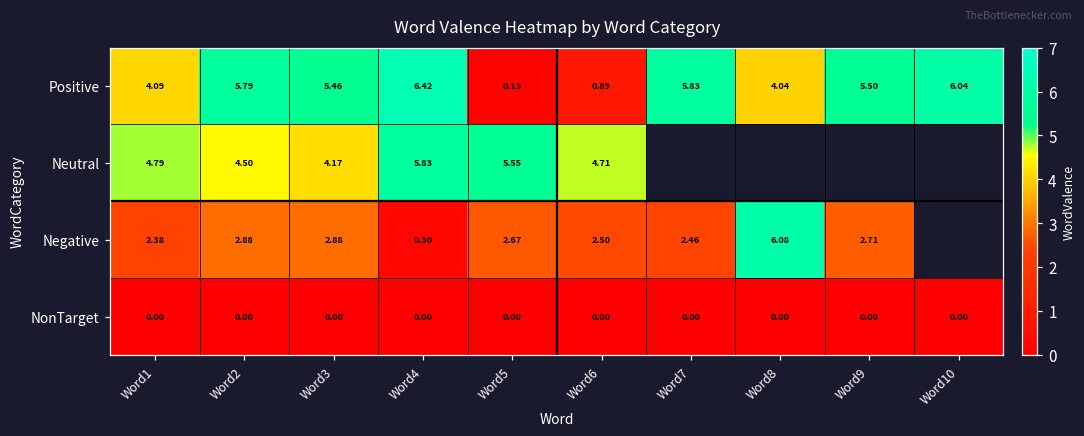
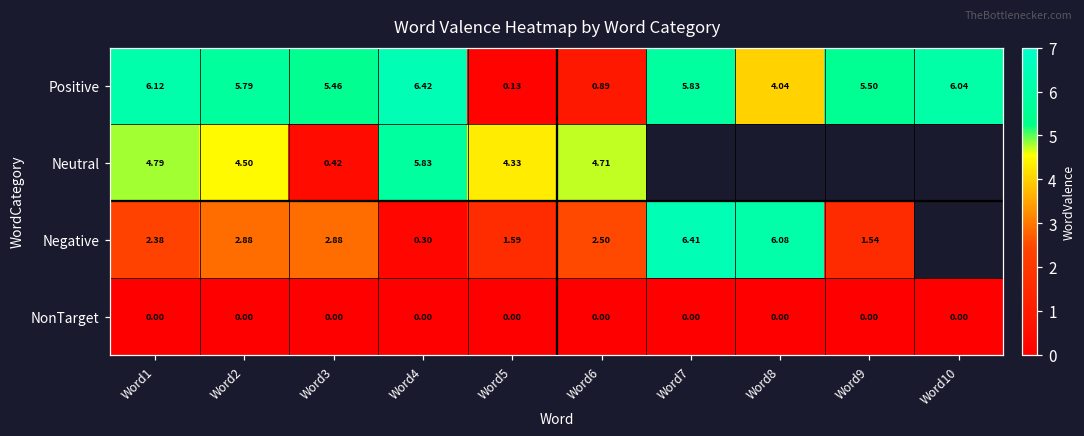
  {
    "Positive": {
-     "Word1": 4.09,
+     "Word1": 6.12,
      "Word2": 5.79,
      "Word3": 5.46,
      "Word4": 6.42,
      "Word5": 0.13,
      "Word6": 0.89,
      "Word7": 5.83,
      "Word8": 4.04,
      "Word9": 5.50,
      "Word10": 6.04
    },
    "Neutral": {
      "Word1": 4.79,
      "Word2": 4.50,
-     "Word3": 4.17,
+     "Word3": 0.42,
      "Word4": 5.83,
-     "Word5": 5.55,
+     "Word5": 4.33,
      "Word6": 4.71
    },
    "Negative": {
      "Word1": 2.38,
      "Word2": 2.88,
      "Word3": 2.88,
      "Word4": 0.30,
-     "Word5": 2.67,
+     "Word5": 1.59,
      "Word6": 2.50,
-     "Word7": 2.46,
+     "Word7": 6.41,
      "Word8": 6.08,
-     "Word9": 2.71
+     "Word9": 1.54
    },
    "NonTarget": {
      "Word1": 0.00,
      "Word2": 0.00,
      "Word3": 0.00,
      "Word4": 0.00,
      "Word5": 0.00,
      "Word6": 0.00,
      "Word7": 0.00,
      "Word8": 0.00,
      "Word9": 0.00,
      "Word10": 0.00
    }
  }
